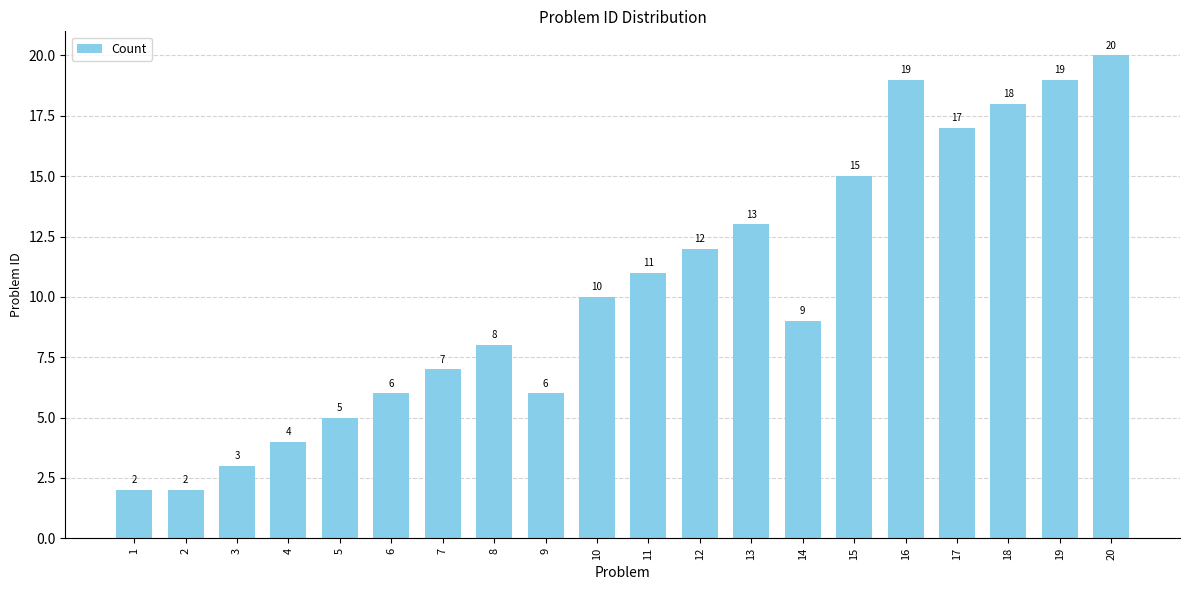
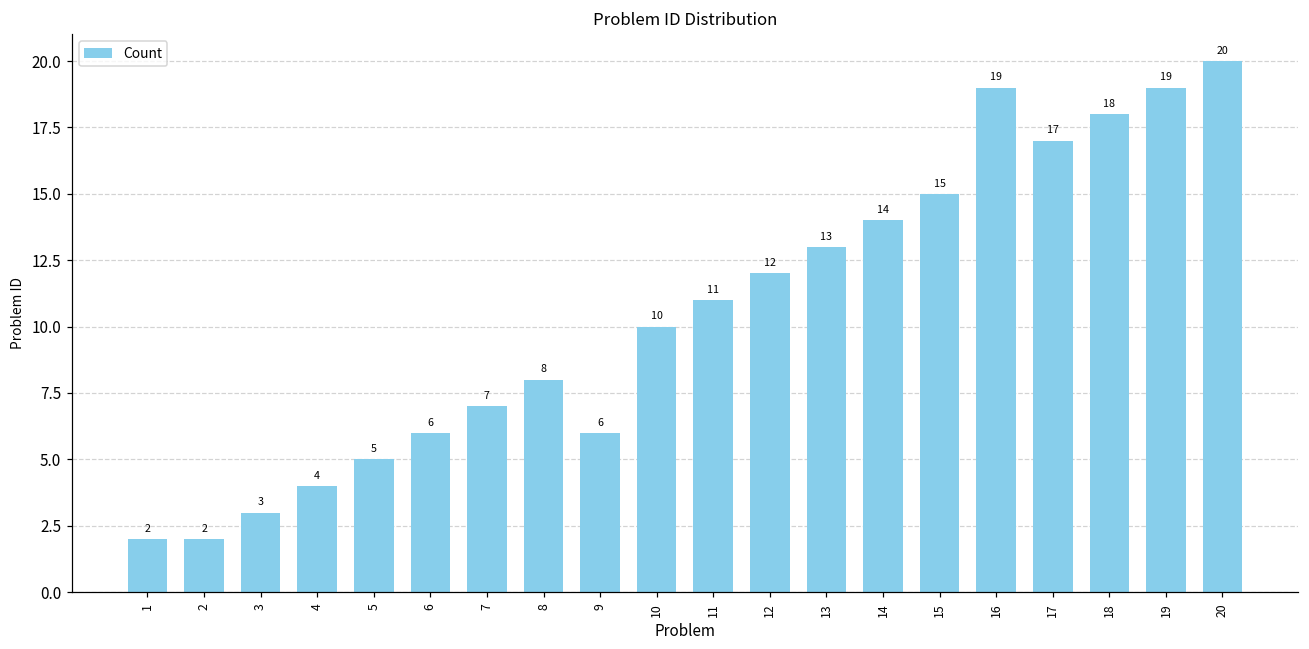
  {
    "1": 2,
    "2": 2,
    "3": 3,
    "4": 4,
    "5": 5,
    "6": 6,
    "7": 7,
    "8": 8,
    "9": 6,
    "10": 10,
    "11": 11,
    "12": 12,
    "13": 13,
-   "14": 9,
+   "14": 14,
    "15": 15,
    "16": 19,
    "17": 17,
    "18": 18,
    "19": 19,
    "20": 20
  }
